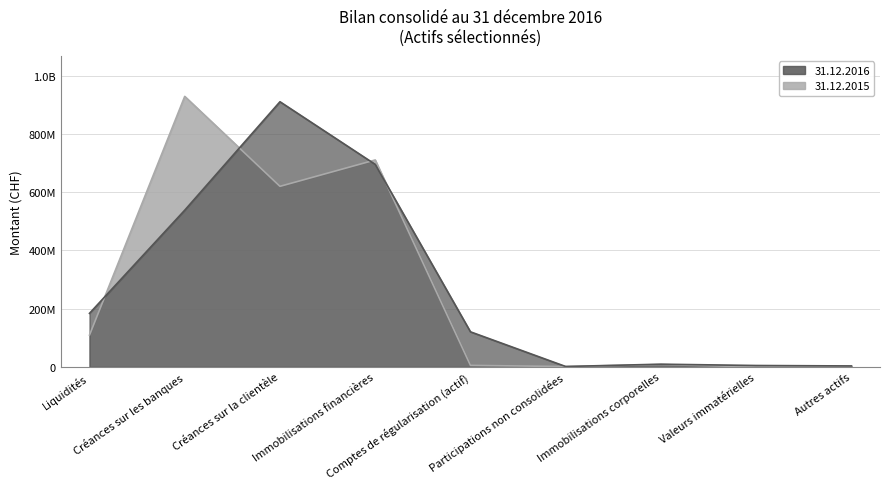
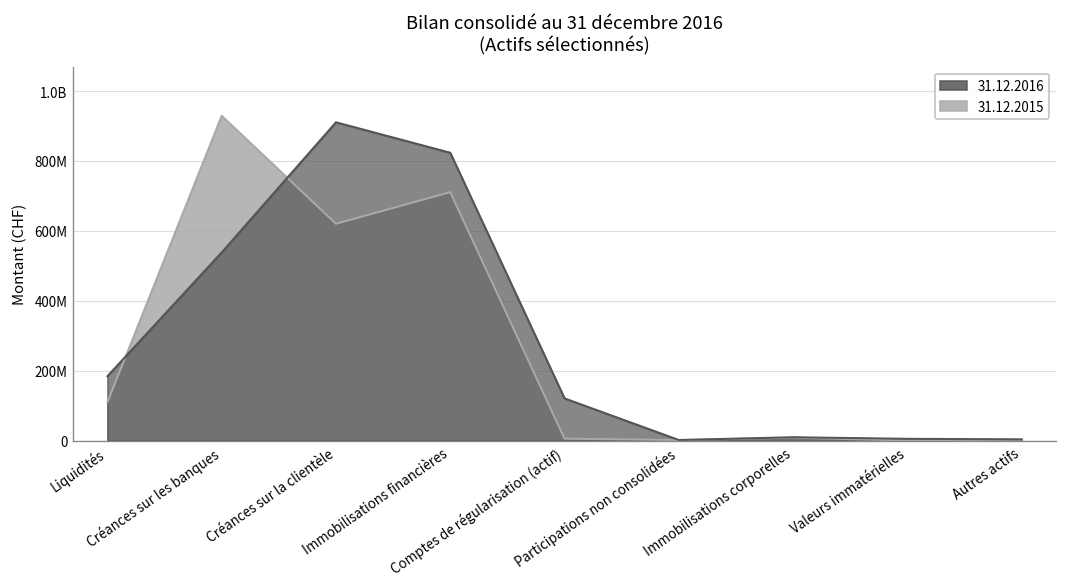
  {
    "31.12.2015": {
      "Liquidités": 110000000,
      "Créances sur les banques": 930000000,
      "Créances sur la clientèle": 620000000,
      "Immobilisations financières": 710000000,
      "Comptes de régularisation (actif)": 10000000
    },
    "31.12.2016": {
      "Liquidités": 180000000,
      "Créances sur les banques": 540000000,
      "Créances sur la clientèle": 910000000,
-     "Immobilisations financières": 700000000,
+     "Immobilisations financières": 820000000,
      "Comptes de régularisation (actif)": 120000000
    }
  }
